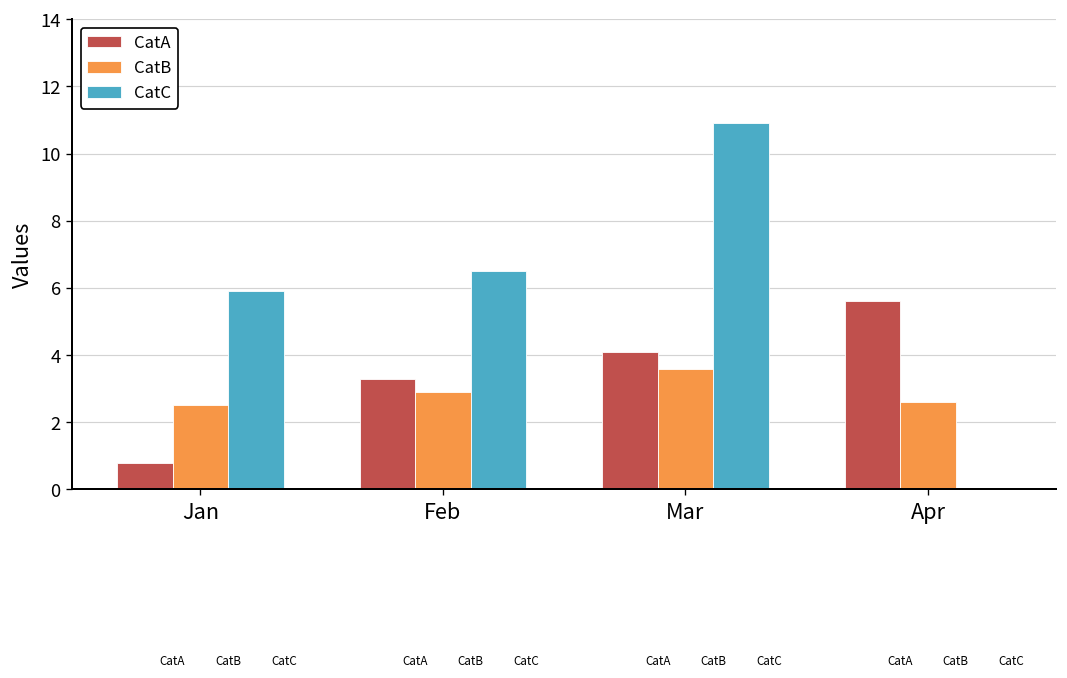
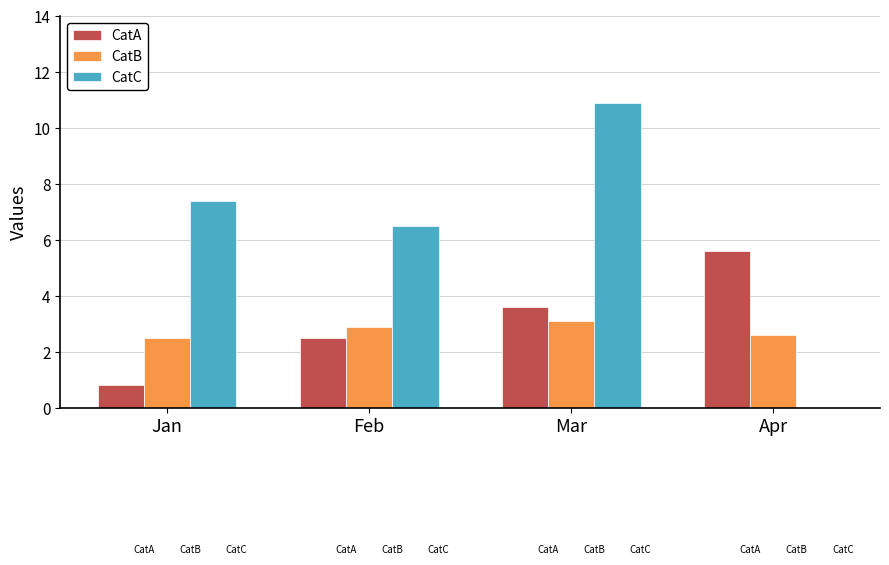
  {
    "CatA": {
      "Jan": 0.8,
-     "Feb": 3.3,
-     "Mar": 4.1,
+     "Feb": 2.5,
+     "Mar": 3.6,
      "Apr": 5.6
    },
    "CatB": {
      "Jan": 2.5,
      "Feb": 2.9,
-     "Mar": 3.6,
+     "Mar": 3.1,
      "Apr": 2.6
    },
    "CatC": {
-     "Jan": 5.9,
+     "Jan": 7.4,
      "Feb": 6.5,
      "Mar": 10.9,
      "Apr": 0.0
    }
  }
